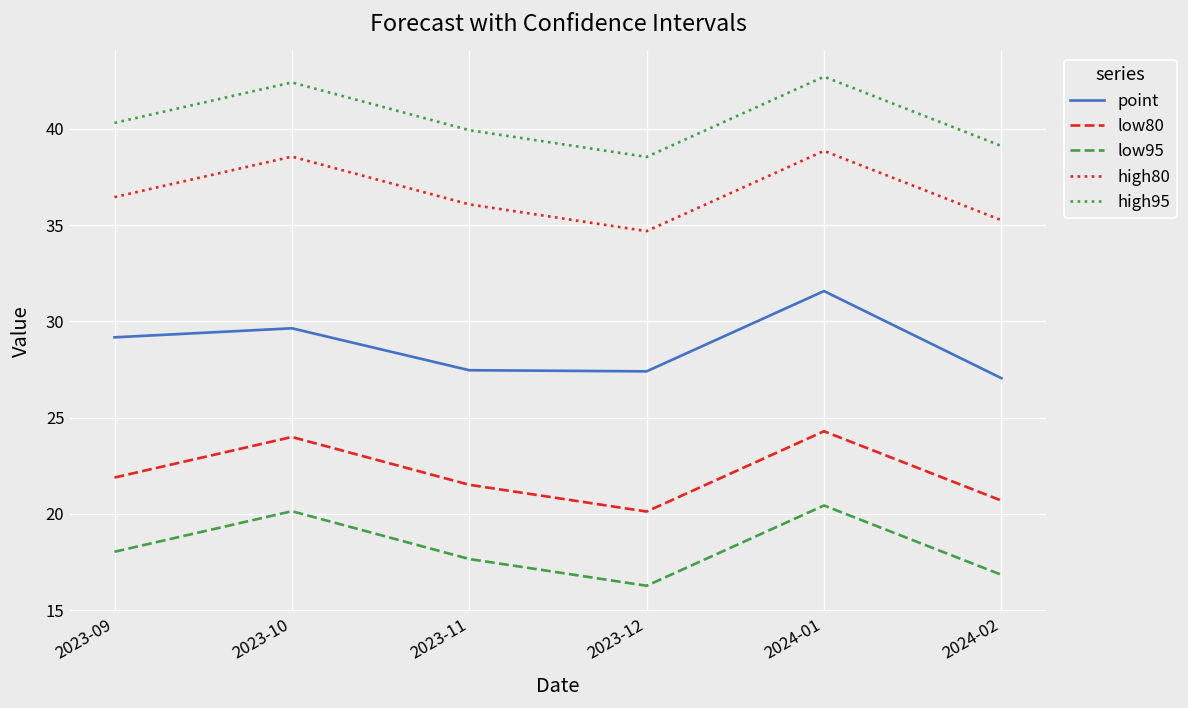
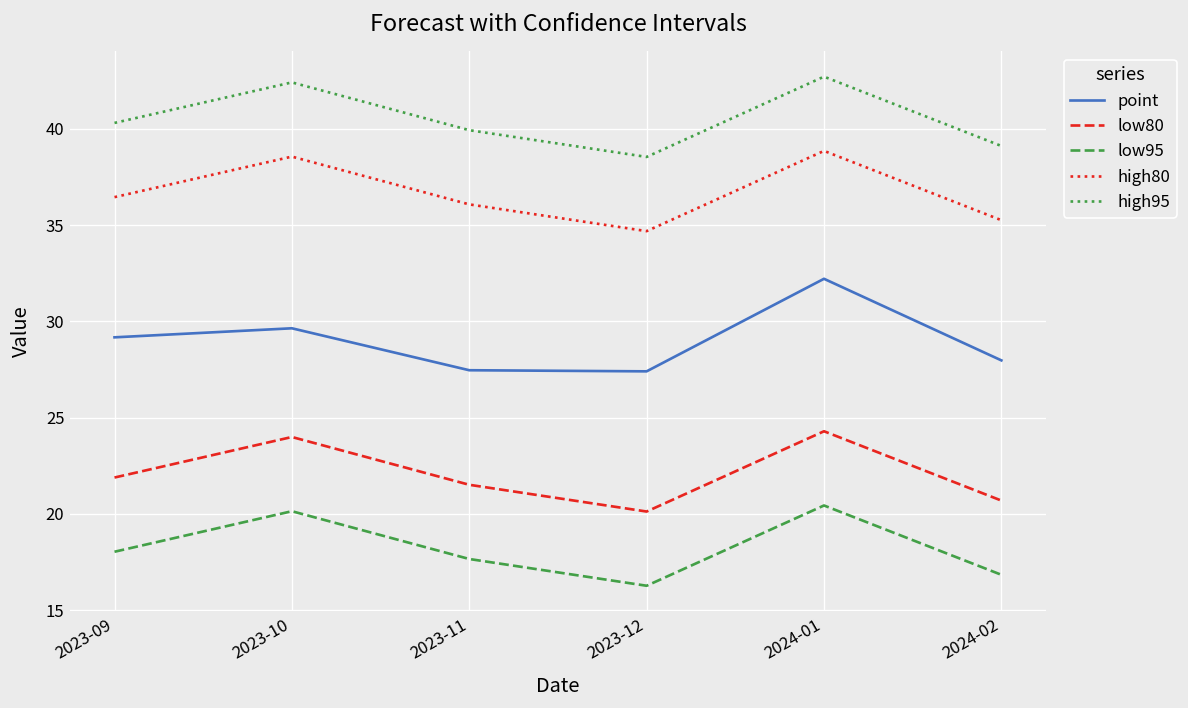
  {
    "point": {
      "2023-09": 29.2,
      "2023-10": 29.6,
      "2023-11": 27.5,
      "2023-12": 27.4,
-     "2024-01": 31.6,
-     "2024-02": 27.1
+     "2024-01": 32.2,
+     "2024-02": 28.0
    }
  }
